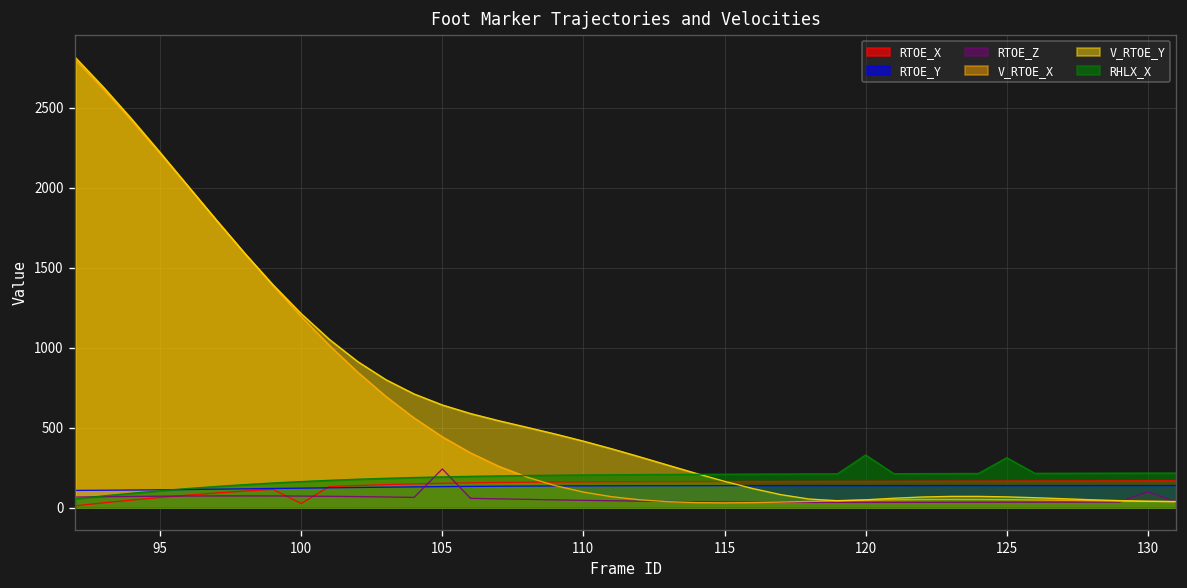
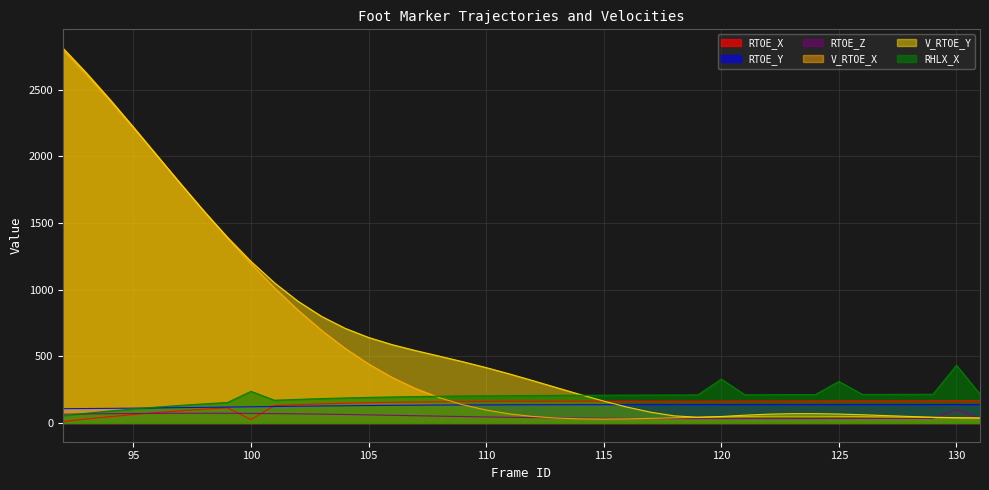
  {
    "RTOE_X": {
      "100": 30,
      "105": 150,
      "110": 160,
      "120": 160,
      "125": 170,
      "130": 170
    },
    "RTOE_Y": {
      "100": 120,
      "105": 130,
      "110": 140,
      "115": 140,
      "120": 140,
      "125": 140,
      "130": 140
    },
    "RTOE_Z": {
      "100": 70,
-     "105": 240,
+     "105": 60,
      "110": 50,
      "130": 100
    },
    "RHLX_X": {
-     "100": 160,
+     "100": 240,
      "105": 190,
      "110": 200,
      "115": 210,
      "120": 330,
      "125": 310,
-     "130": 220
+     "130": 430
    }
  }
